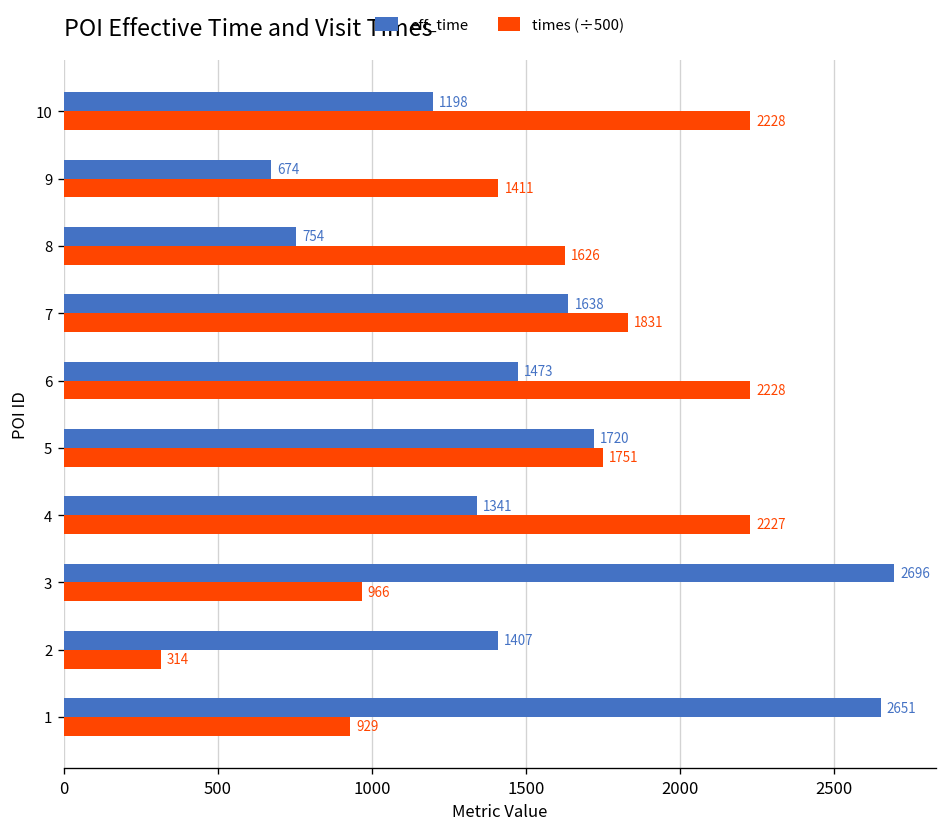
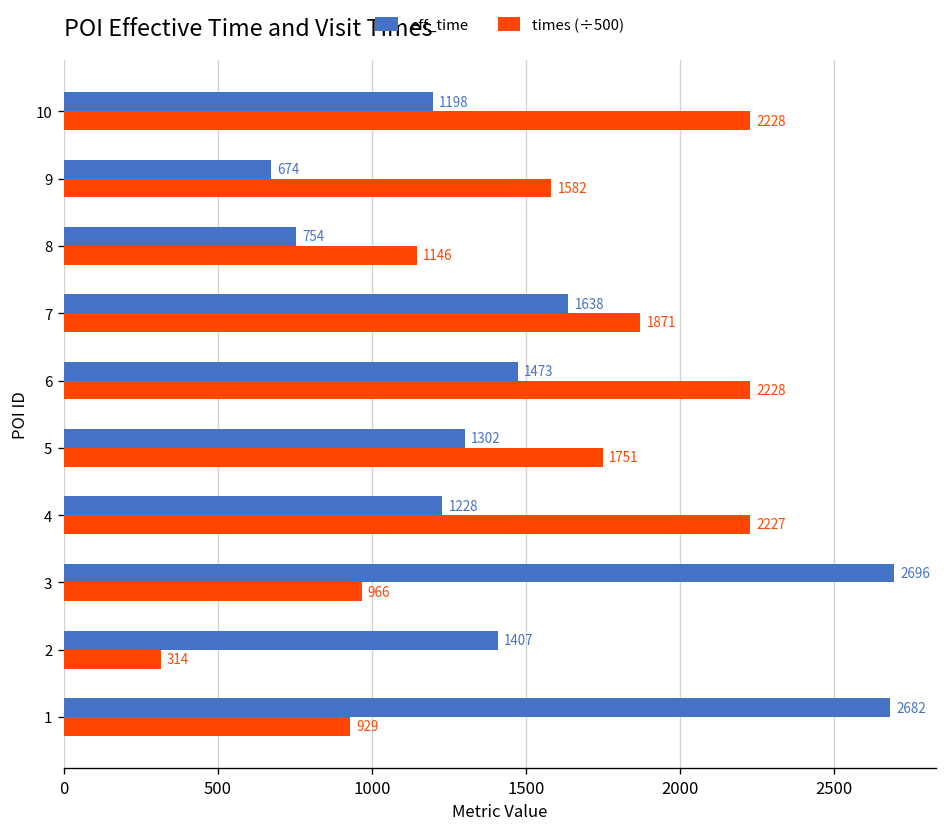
  {
    "eff_time": {
      "10": 1198,
      "9": 674,
      "8": 754,
      "7": 1638,
      "6": 1473,
-     "5": 1720,
-     "4": 1341,
+     "5": 1302,
+     "4": 1228,
      "3": 2696,
      "2": 1407,
-     "1": 2651
+     "1": 2682
    },
    "times (÷500)": {
      "10": 2228,
-     "9": 1411,
-     "8": 1626,
-     "7": 1831,
+     "9": 1582,
+     "8": 1146,
+     "7": 1871,
      "6": 2228,
      "5": 1751,
      "4": 2227,
      "3": 966,
      "2": 314,
      "1": 929
    }
  }
